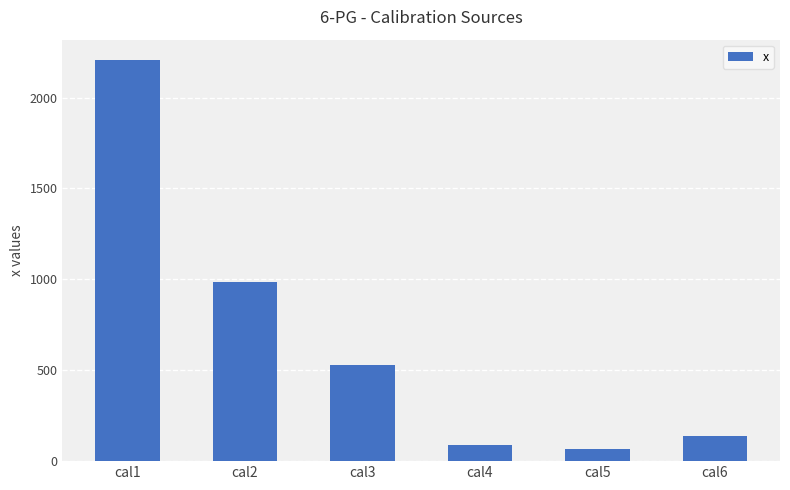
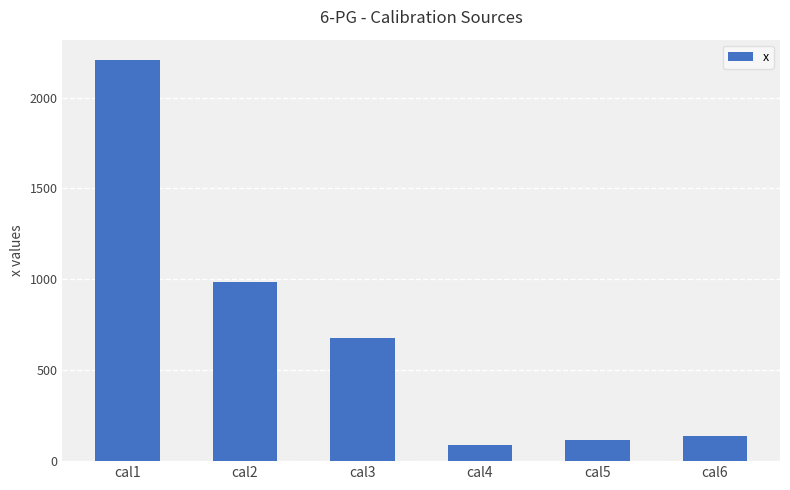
  {
    "cal1": 2210,
    "cal2": 980,
-   "cal3": 530,
+   "cal3": 670,
    "cal4": 90,
-   "cal5": 70,
+   "cal5": 110,
    "cal6": 140
  }
